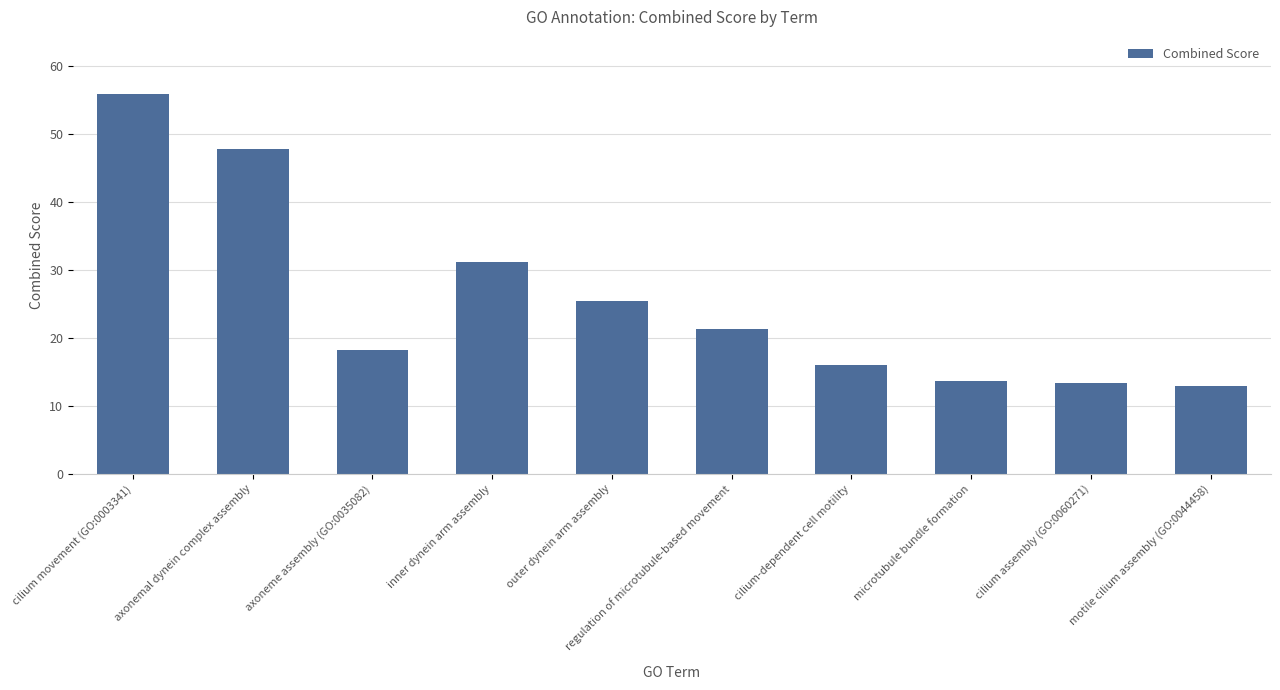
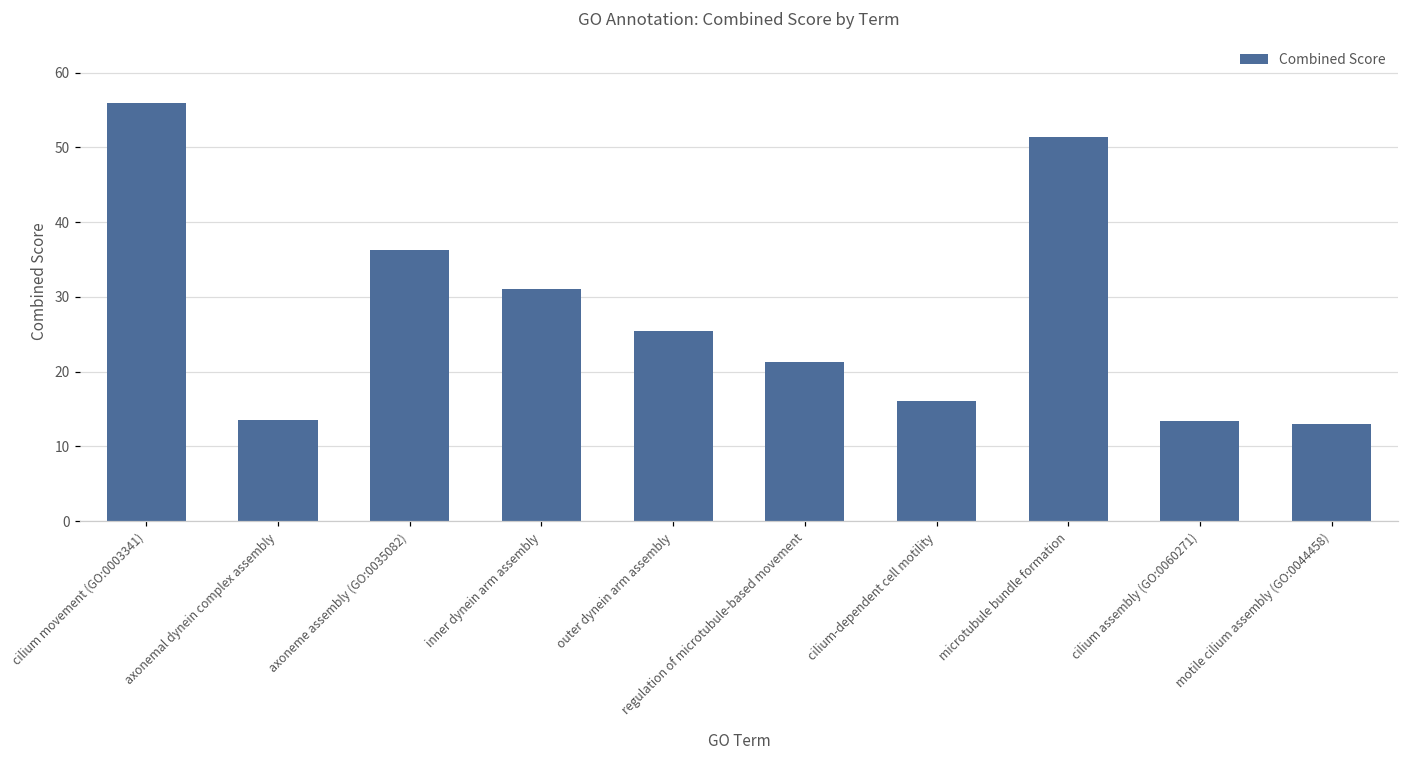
  {
    "cilium movement (GO:0003341)": 56,
-   "axonemal dynein complex assembly": 48,
-   "axoneme assembly (GO:0035082)": 18,
+   "axonemal dynein complex assembly": 13,
+   "axoneme assembly (GO:0035082)": 36,
    "inner dynein arm assembly": 31,
    "outer dynein arm assembly": 25,
    "regulation of microtubule-based movement": 21,
    "cilium-dependent cell motility": 16,
-   "microtubule bundle formation": 14,
+   "microtubule bundle formation": 51,
    "cilium assembly (GO:0060271)": 13,
    "motile cilium assembly (GO:0044458)": 13
  }
